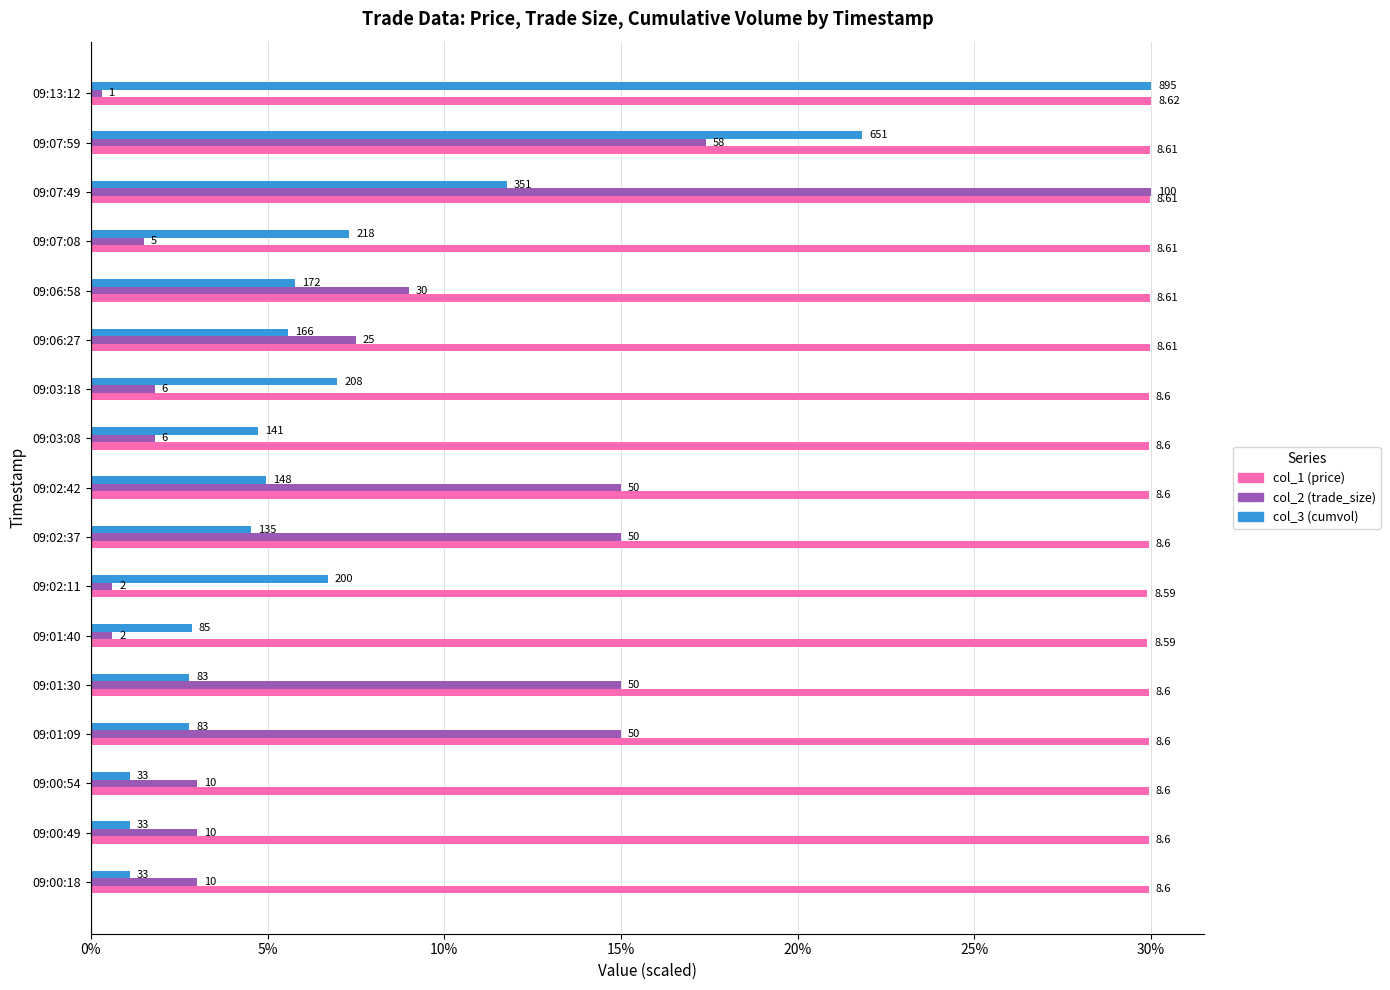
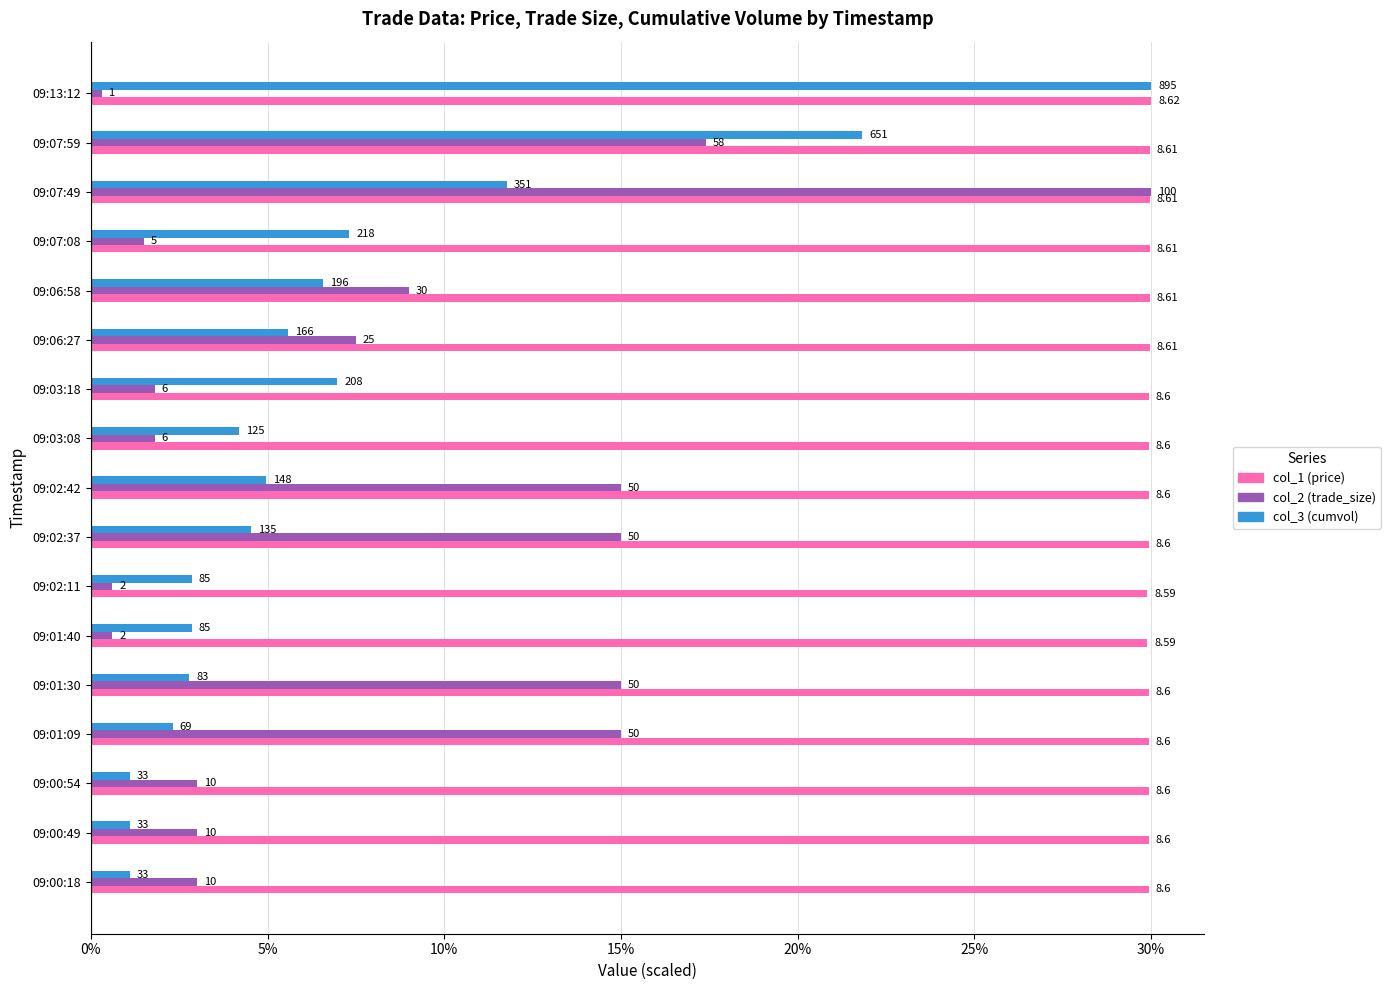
  {
    "col_1 (price)": {
      "09:07:49": "30.0%"
    },
    "col_3 (cumvol)": {
-     "09:06:58": "172",
-     "09:03:08": "141",
-     "09:02:11": "200",
-     "09:01:09": "83"
+     "09:06:58": "196",
+     "09:03:08": "125",
+     "09:02:11": "85",
+     "09:01:09": "69"
    }
  }
